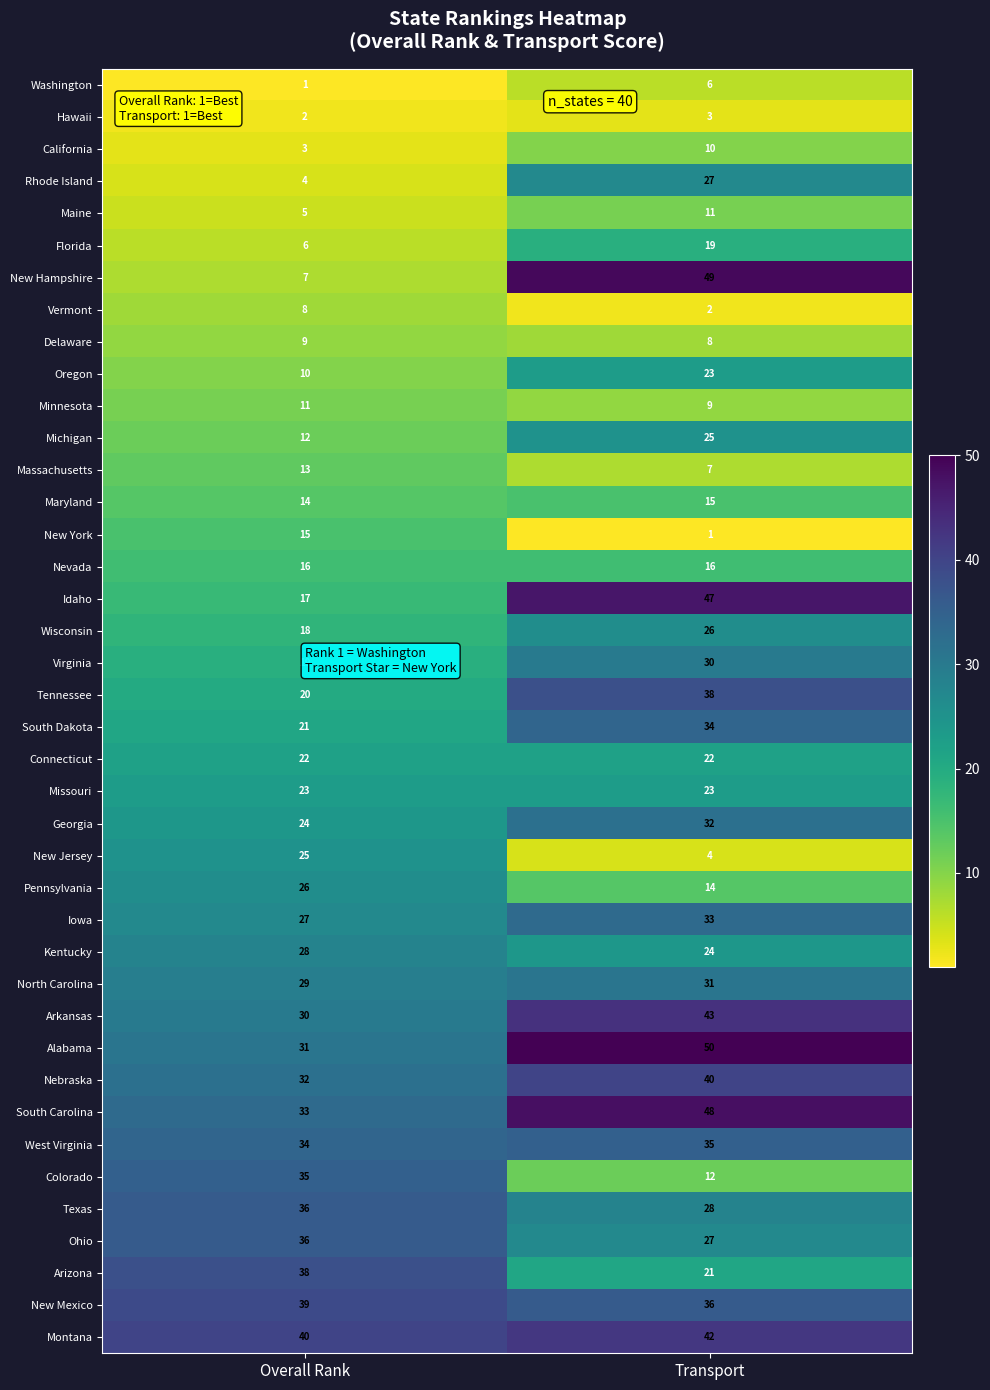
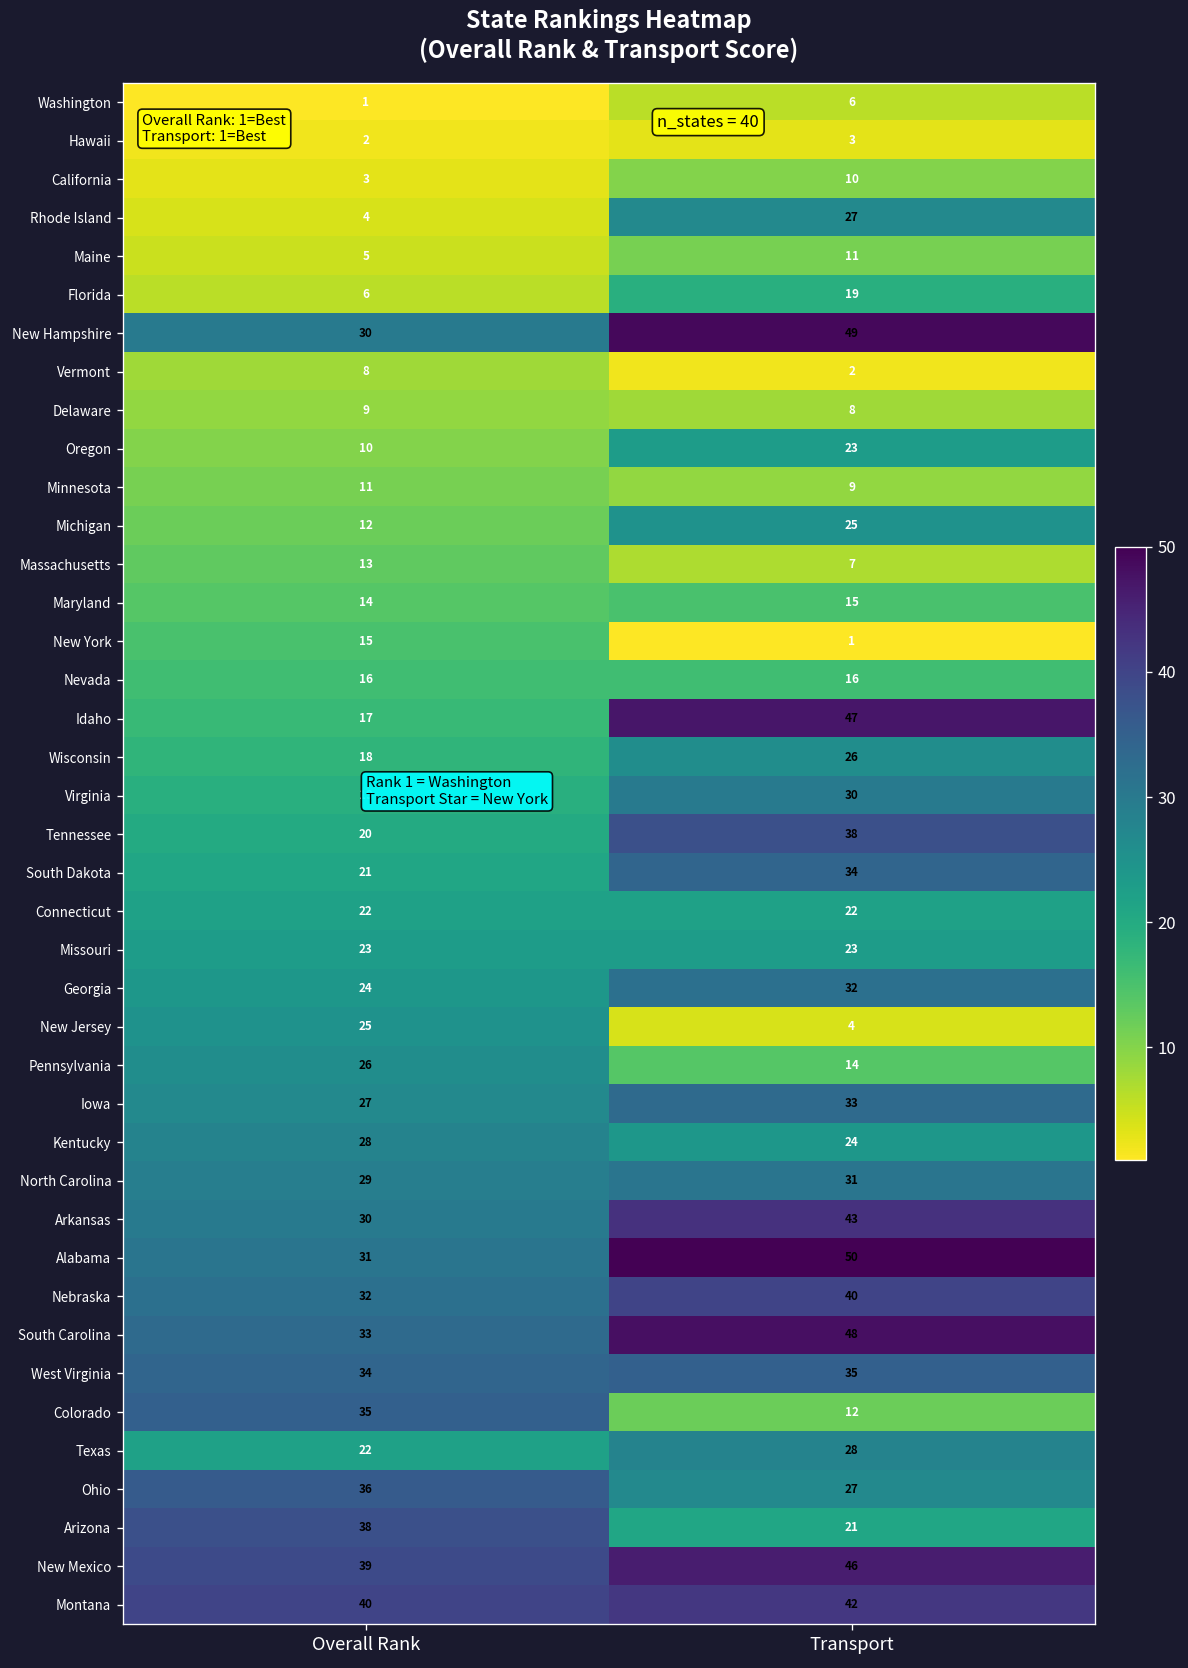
  {
    "Washington": {
      "Overall Rank": 1,
      "Transport": 6
    },
    "Hawaii": {
      "Overall Rank": 2,
      "Transport": 3
    },
    "California": {
      "Overall Rank": 3,
      "Transport": 10
    },
    "Rhode Island": {
      "Overall Rank": 4,
      "Transport": 27
    },
    "Maine": {
      "Overall Rank": 5,
      "Transport": 11
    },
    "Florida": {
      "Overall Rank": 6,
      "Transport": 19
    },
    "New Hampshire": {
-     "Overall Rank": 7,
+     "Overall Rank": 30,
      "Transport": 49
    },
    "Vermont": {
      "Overall Rank": 8,
      "Transport": 2
    },
    "Delaware": {
      "Overall Rank": 9,
      "Transport": 8
    },
    "Oregon": {
      "Overall Rank": 10,
      "Transport": 23
    },
    "Minnesota": {
      "Overall Rank": 11,
      "Transport": 9
    },
    "Michigan": {
      "Overall Rank": 12,
      "Transport": 25
    },
    "Massachusetts": {
      "Overall Rank": 13,
      "Transport": 7
    },
    "Maryland": {
      "Overall Rank": 14,
      "Transport": 15
    },
    "New York": {
      "Overall Rank": 15,
      "Transport": 1
    },
    "Nevada": {
      "Overall Rank": 16,
      "Transport": 16
    },
    "Idaho": {
      "Overall Rank": 17,
      "Transport": 47
    },
    "Wisconsin": {
      "Overall Rank": 18,
      "Transport": 26
    },
    "Virginia": {
      "Transport": 30
    },
    "Tennessee": {
      "Overall Rank": 20,
      "Transport": 38
    },
    "South Dakota": {
      "Overall Rank": 21,
      "Transport": 34
    },
    "Connecticut": {
      "Overall Rank": 22,
      "Transport": 22
    },
    "Missouri": {
      "Overall Rank": 23,
      "Transport": 23
    },
    "Georgia": {
      "Overall Rank": 24,
      "Transport": 32
    },
    "New Jersey": {
      "Overall Rank": 25,
      "Transport": 4
    },
    "Pennsylvania": {
      "Overall Rank": 26,
      "Transport": 14
    },
    "Iowa": {
      "Overall Rank": 27,
      "Transport": 33
    },
    "Kentucky": {
      "Overall Rank": 28,
      "Transport": 24
    },
    "North Carolina": {
      "Overall Rank": 29,
      "Transport": 31
    },
    "Arkansas": {
      "Overall Rank": 30,
      "Transport": 43
    },
    "Alabama": {
      "Overall Rank": 31,
      "Transport": 50
    },
    "Nebraska": {
      "Overall Rank": 32,
      "Transport": 40
    },
    "South Carolina": {
      "Overall Rank": 33,
      "Transport": 48
    },
    "West Virginia": {
      "Overall Rank": 34,
      "Transport": 35
    },
    "Colorado": {
      "Overall Rank": 35,
      "Transport": 12
    },
    "Texas": {
-     "Overall Rank": 36,
+     "Overall Rank": 22,
      "Transport": 28
    },
    "Ohio": {
      "Overall Rank": 36,
      "Transport": 27
    },
    "Arizona": {
      "Overall Rank": 38,
      "Transport": 21
    },
    "New Mexico": {
      "Overall Rank": 39,
-     "Transport": 36
+     "Transport": 46
    },
    "Montana": {
      "Overall Rank": 40,
      "Transport": 42
    }
  }
